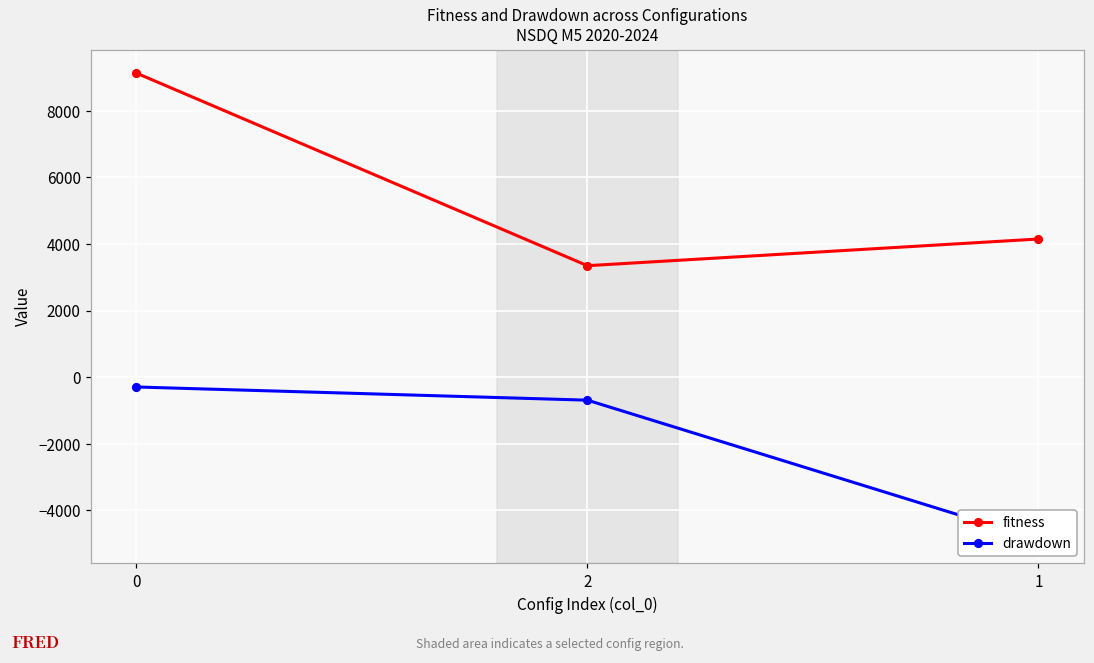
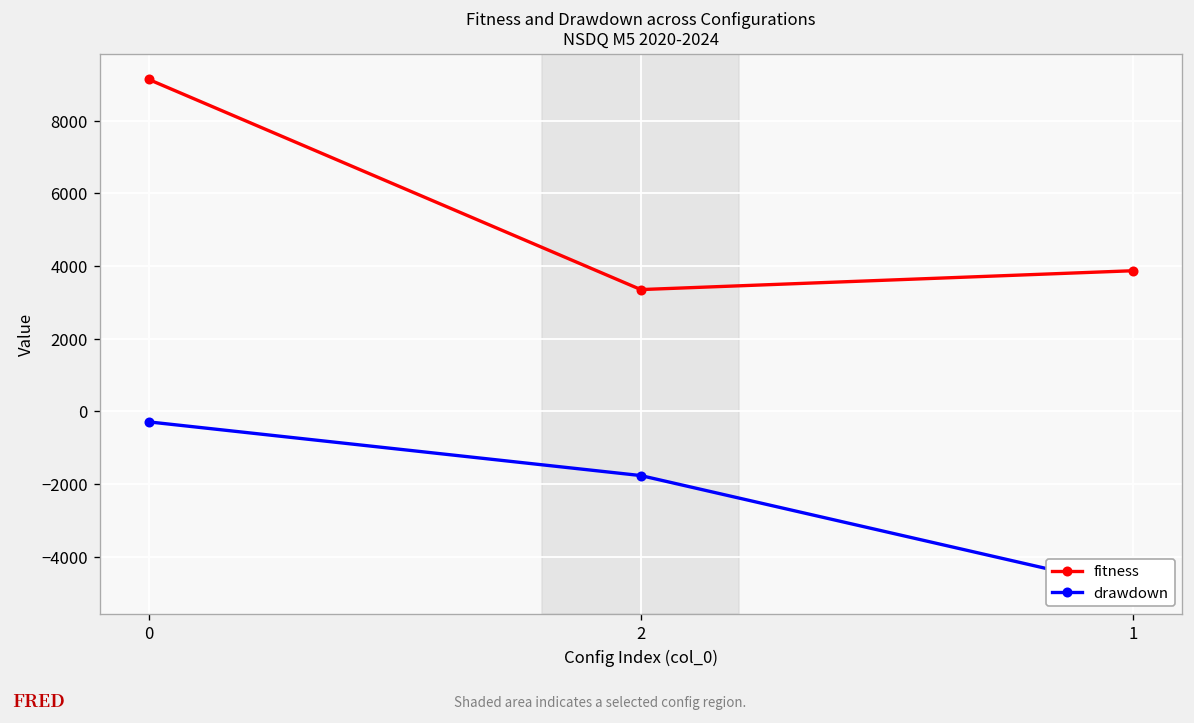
  {
    "fitness": {
      "0": 9100,
      "2": 3400,
-     "1": 4200
+     "1": 3900
    },
    "drawdown": {
      "0": -300,
-     "2": -700
+     "2": -1800
    }
  }
